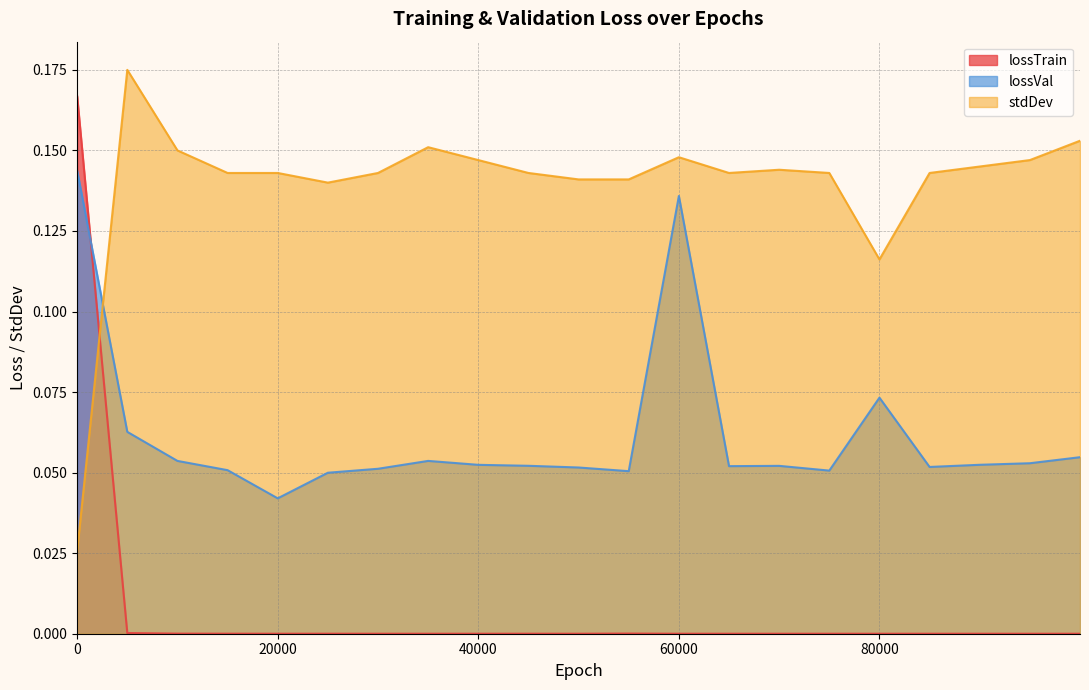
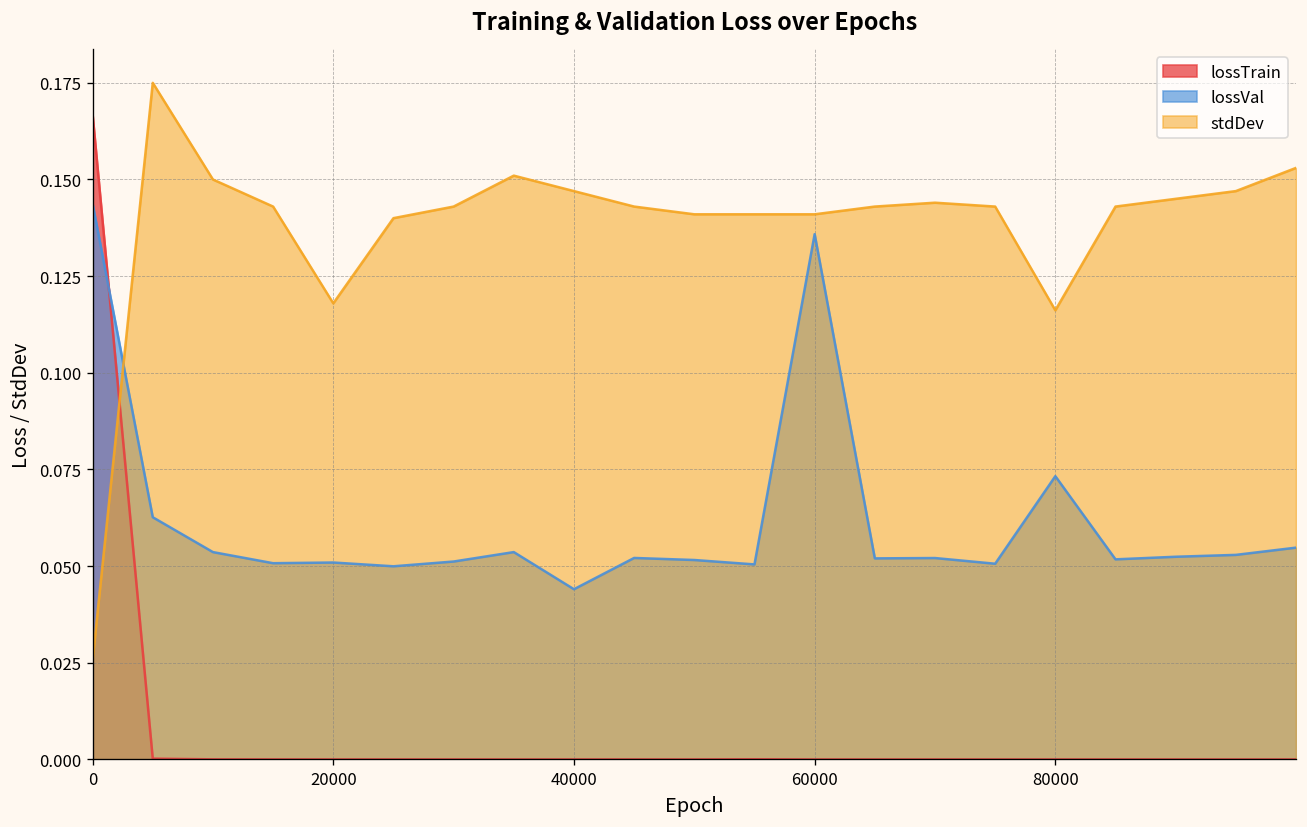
  {
    "lossTrain": {
      "0": 0.167,
      "20000": 0.000,
      "40000": 0.000,
      "60000": 0.000,
      "80000": 0.000
    },
    "lossVal": {
      "0": 0.144,
-     "20000": 0.042,
-     "40000": 0.052,
+     "20000": 0.051,
+     "40000": 0.044,
      "60000": 0.136,
      "80000": 0.073
    },
    "stdDev": {
      "0": 0.026,
-     "20000": 0.143,
+     "20000": 0.118,
      "40000": 0.147,
-     "60000": 0.148,
+     "60000": 0.141,
      "80000": 0.116
    }
  }
